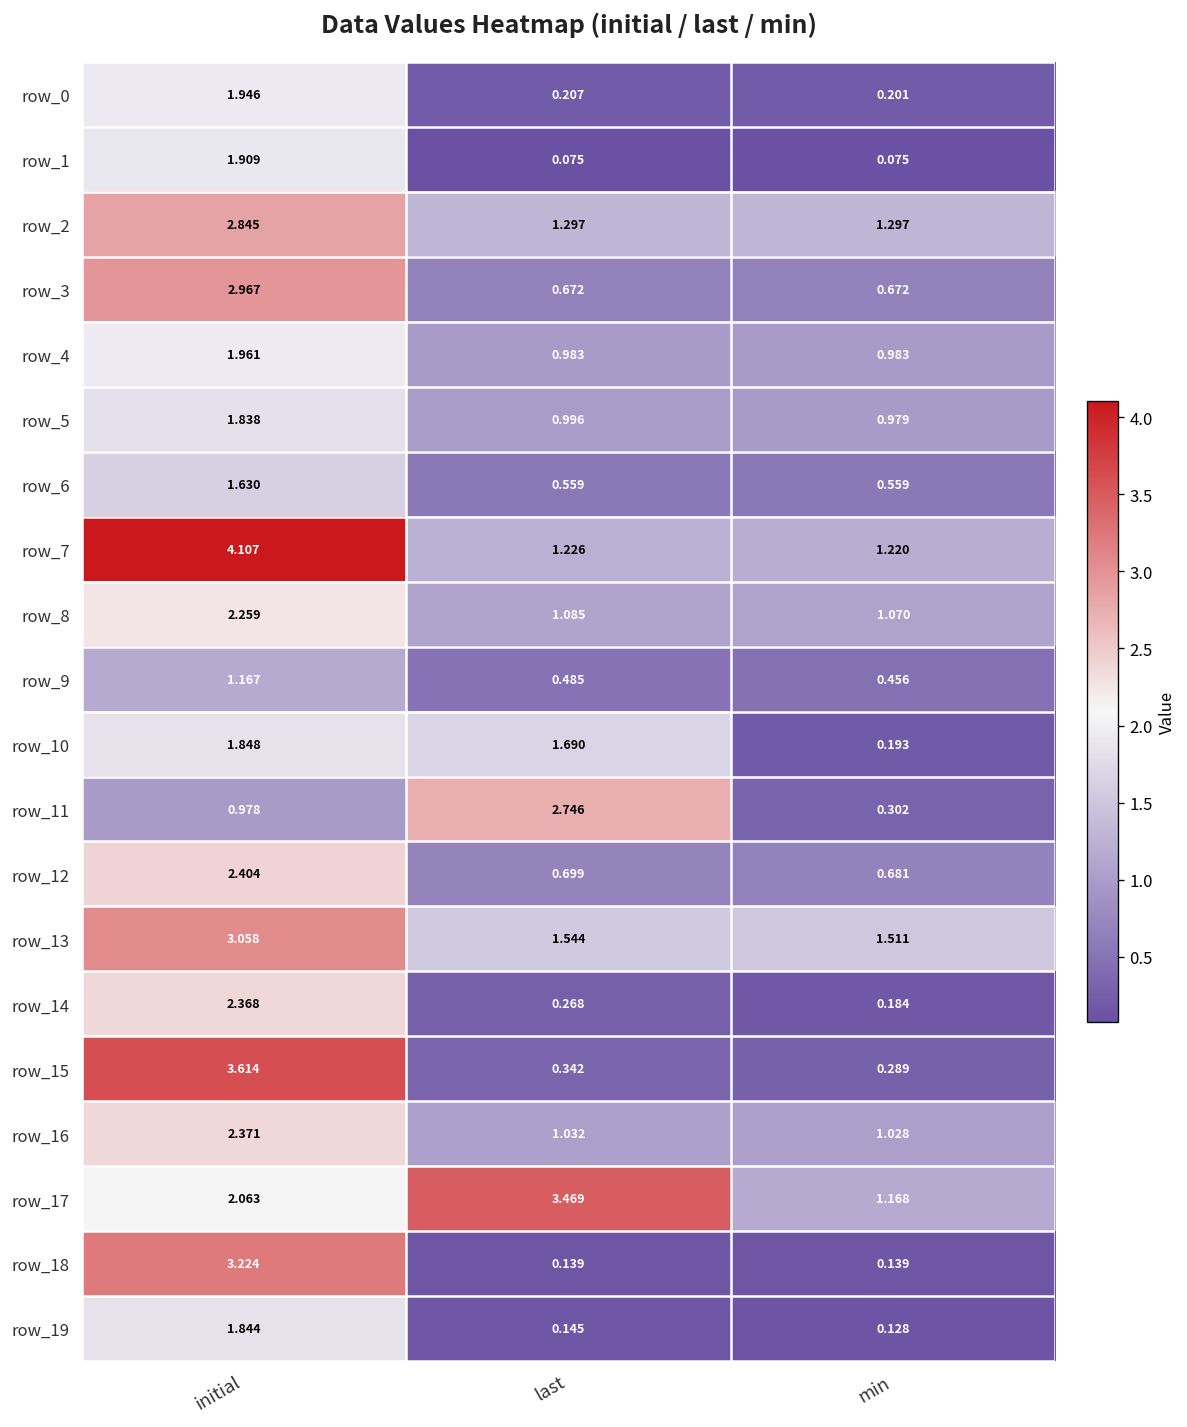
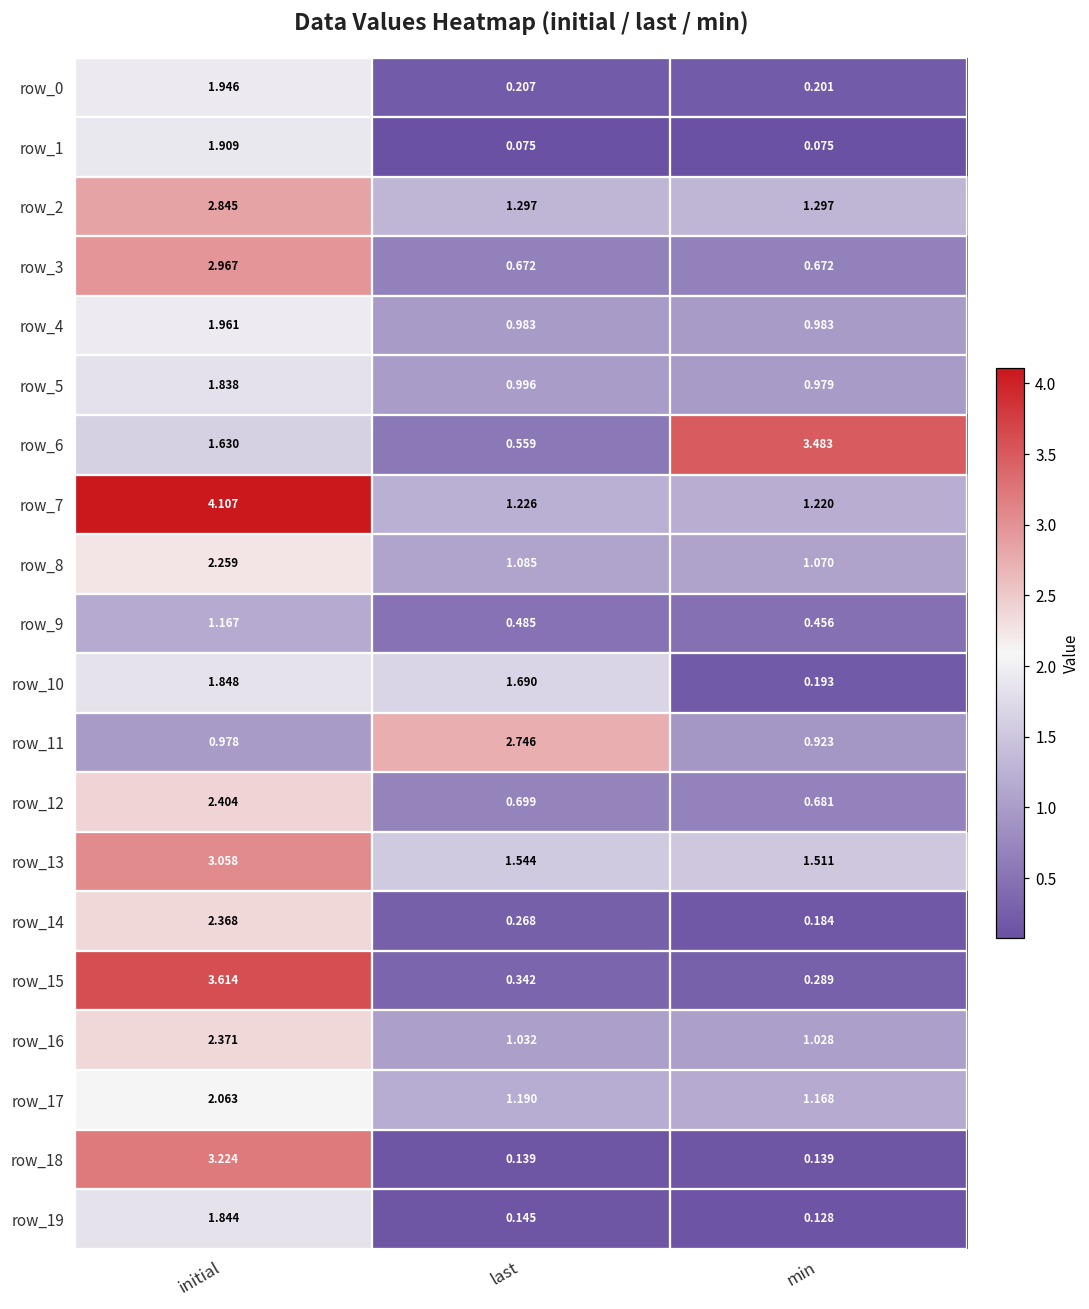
  {
    "row_0": {
      "initial": 1.946,
      "last": 0.207,
      "min": 0.201
    },
    "row_1": {
      "initial": 1.909,
      "last": 0.075,
      "min": 0.075
    },
    "row_2": {
      "initial": 2.845,
      "last": 1.297,
      "min": 1.297
    },
    "row_3": {
      "initial": 2.967,
      "last": 0.672,
      "min": 0.672
    },
    "row_4": {
      "initial": 1.961,
      "last": 0.983,
      "min": 0.983
    },
    "row_5": {
      "initial": 1.838,
      "last": 0.996,
      "min": 0.979
    },
    "row_6": {
      "initial": 1.630,
      "last": 0.559,
-     "min": 0.559
+     "min": 3.483
    },
    "row_7": {
      "initial": 4.107,
      "last": 1.226,
      "min": 1.220
    },
    "row_8": {
      "initial": 2.259,
      "last": 1.085,
      "min": 1.070
    },
    "row_9": {
      "initial": 1.167,
      "last": 0.485,
      "min": 0.456
    },
    "row_10": {
      "initial": 1.848,
      "last": 1.690,
      "min": 0.193
    },
    "row_11": {
      "initial": 0.978,
      "last": 2.746,
-     "min": 0.302
+     "min": 0.923
    },
    "row_12": {
      "initial": 2.404,
      "last": 0.699,
      "min": 0.681
    },
    "row_13": {
      "initial": 3.058,
      "last": 1.544,
      "min": 1.511
    },
    "row_14": {
      "initial": 2.368,
      "last": 0.268,
      "min": 0.184
    },
    "row_15": {
      "initial": 3.614,
      "last": 0.342,
      "min": 0.289
    },
    "row_16": {
      "initial": 2.371,
      "last": 1.032,
      "min": 1.028
    },
    "row_17": {
      "initial": 2.063,
-     "last": 3.469,
+     "last": 1.190,
      "min": 1.168
    },
    "row_18": {
      "initial": 3.224,
      "last": 0.139,
      "min": 0.139
    },
    "row_19": {
      "initial": 1.844,
      "last": 0.145,
      "min": 0.128
    }
  }
